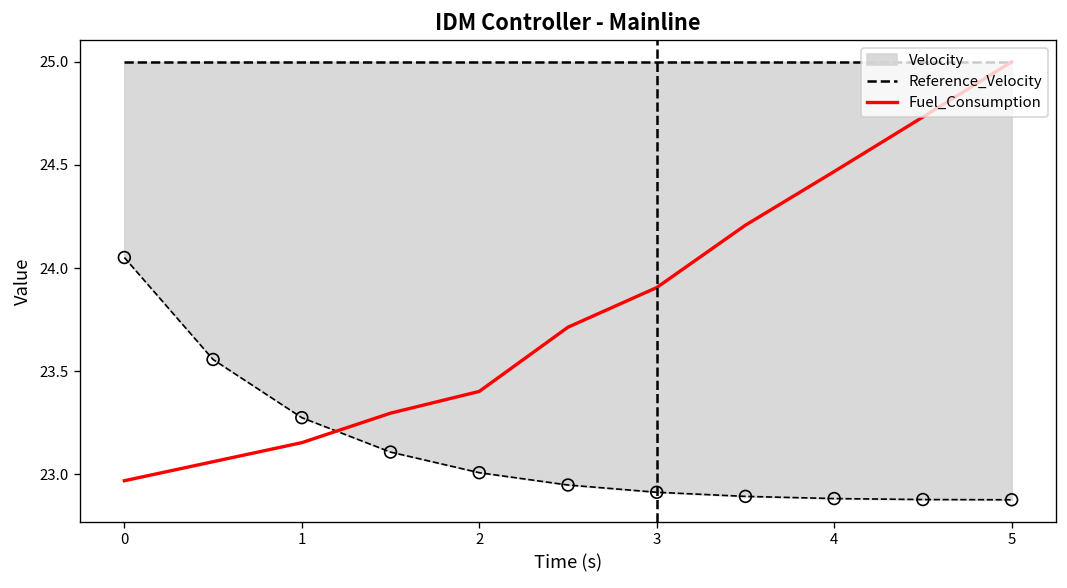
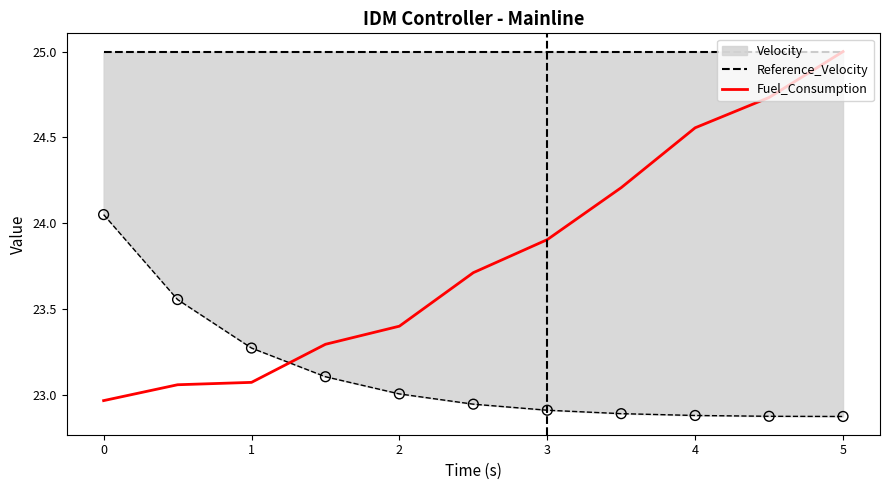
  {
    "Velocity": {
      "0": 25.00,
      "1": 25.00,
      "2": 25.00,
      "3": 25.00,
      "4": 25.00
    },
    "Fuel_Consumption": {
      "0": 22.97,
-     "1": 23.15,
+     "1": 23.08,
      "2": 23.40,
      "3": 23.91,
-     "4": 24.47
+     "4": 24.56
    }
  }
